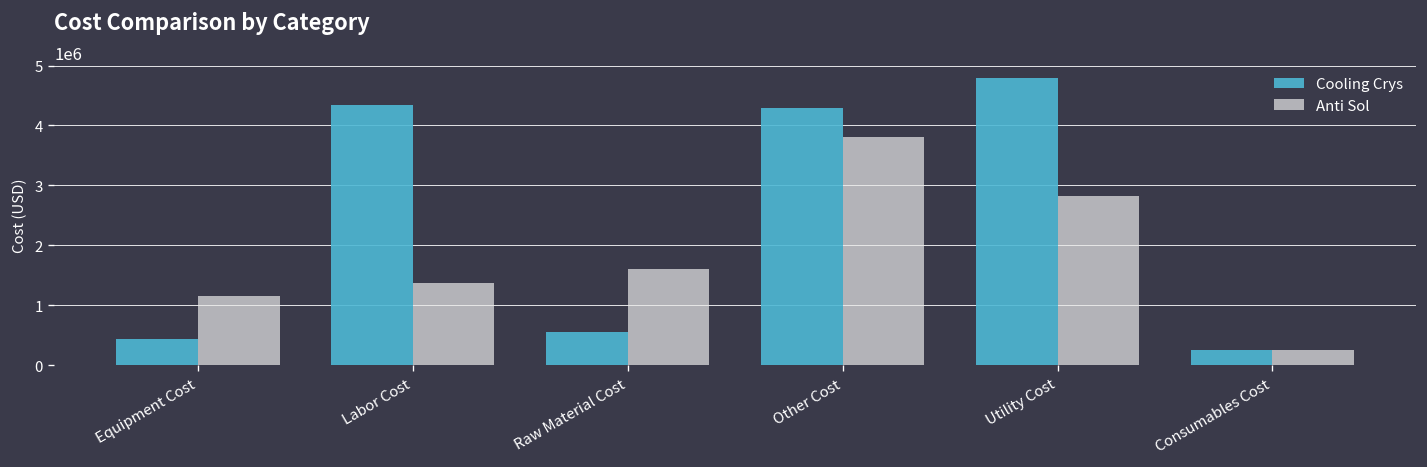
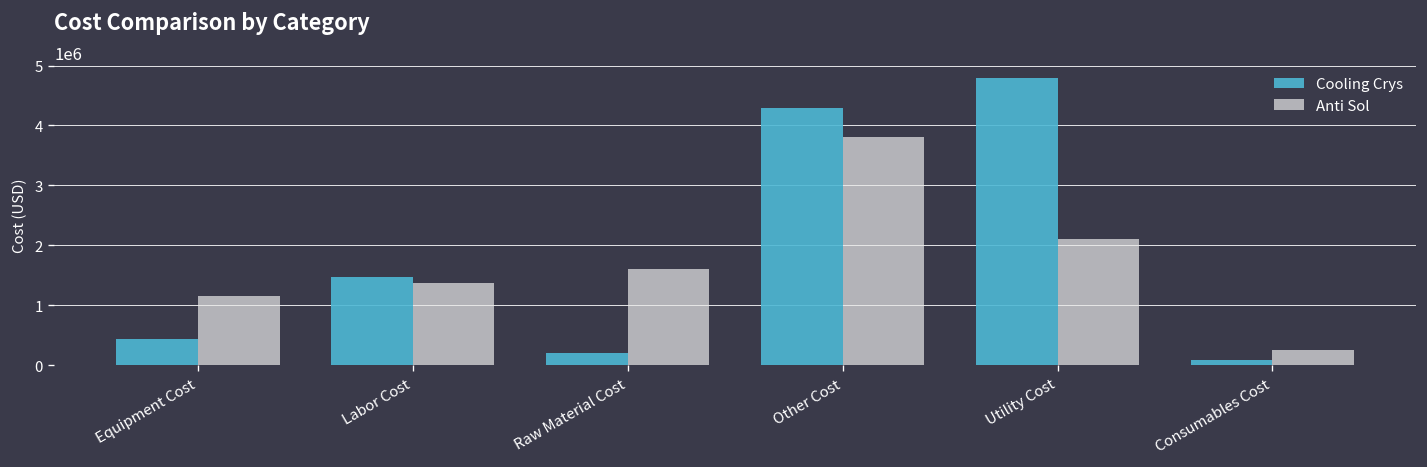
  {
    "Cooling Crys": {
      "Equipment Cost": 400000,
-     "Labor Cost": 4300000,
-     "Raw Material Cost": 600000,
+     "Labor Cost": 1500000,
+     "Raw Material Cost": 200000,
      "Other Cost": 4300000,
      "Utility Cost": 4800000,
-     "Consumables Cost": 300000
+     "Consumables Cost": 100000
    },
    "Anti Sol": {
      "Equipment Cost": 1200000,
      "Labor Cost": 1400000,
      "Raw Material Cost": 1600000,
      "Other Cost": 3800000,
-     "Utility Cost": 2800000,
+     "Utility Cost": 2100000,
      "Consumables Cost": 300000
    }
  }
